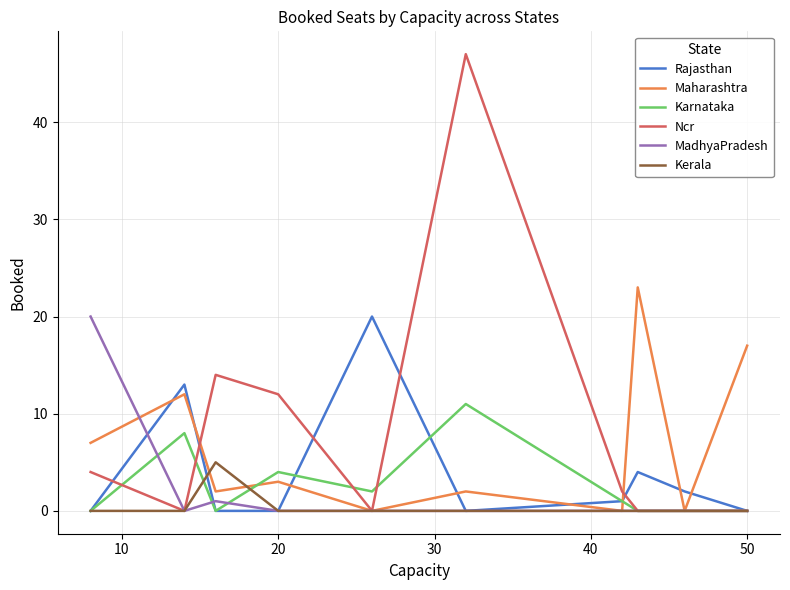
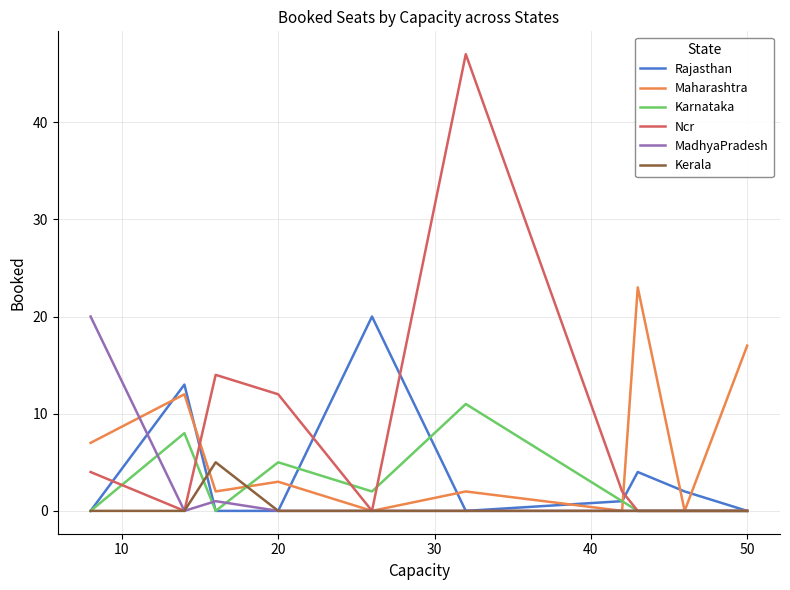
  {
    "Karnataka": {
-     "20": 4
+     "20": 5
    }
  }
